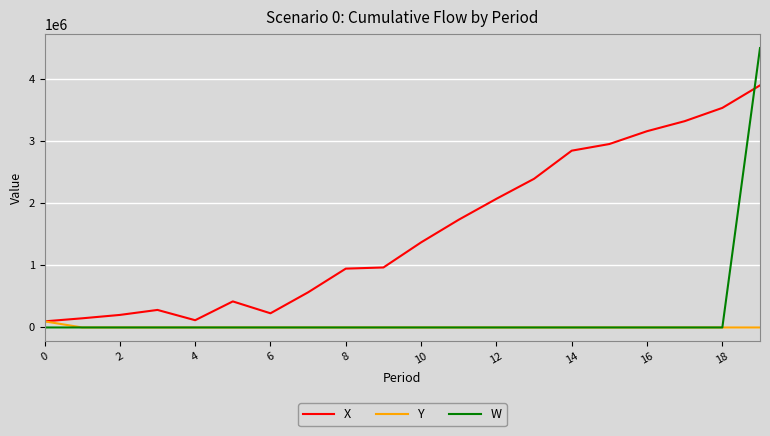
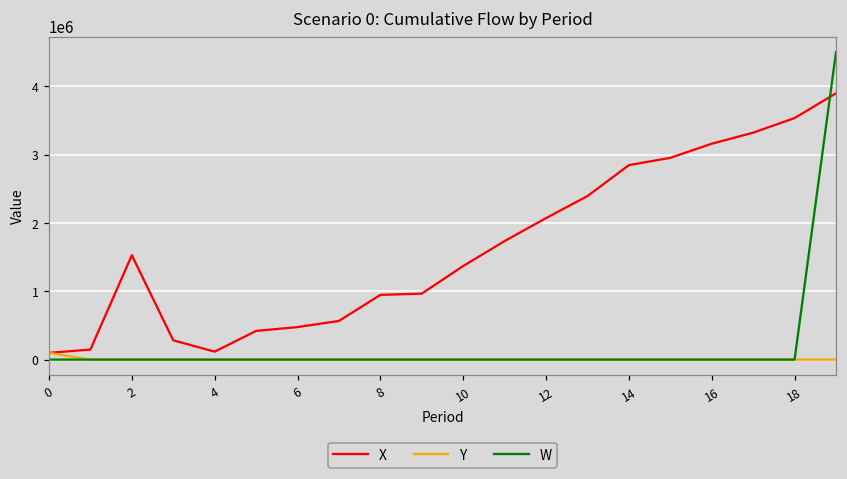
  {
    "X": {
-     "2": 200000,
+     "2": 1500000,
      "4": 100000,
-     "6": 200000,
+     "6": 500000,
      "8": 900000,
      "10": 1400000,
      "12": 2100000,
      "14": 2800000,
      "16": 3200000,
      "18": 3500000
    },
    "W": {
      "0": 0
    }
  }
